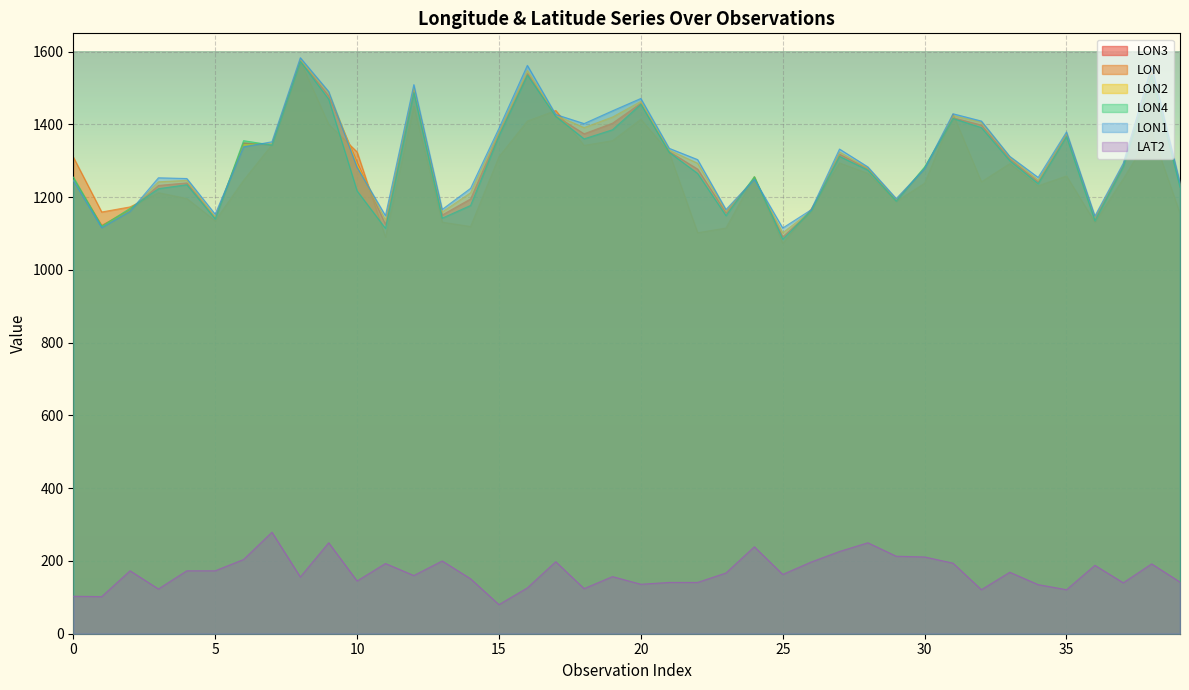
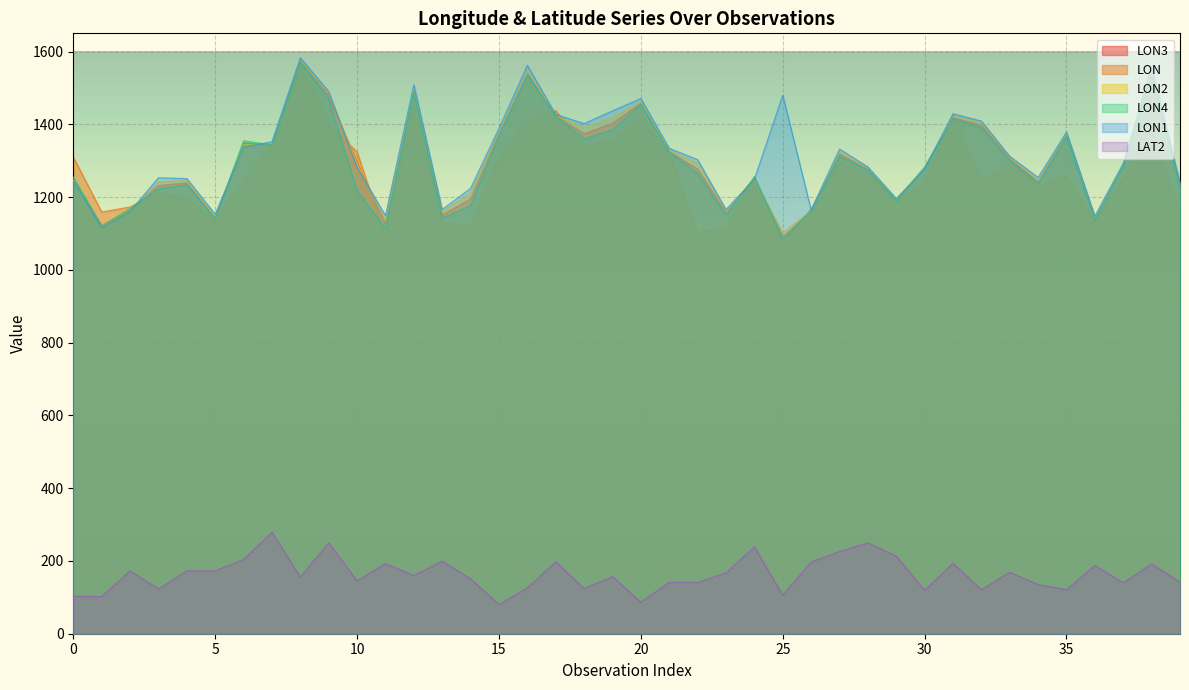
  {
    "LON4": {
      "10": 1220,
      "25": 1080
    },
    "LON1": {
      "15": 1390,
      "20": 1470,
-     "25": 1120
+     "25": 1480
    },
    "LAT2": {
      "0": 100,
      "5": 170,
      "10": 150,
      "15": 80,
-     "20": 140,
-     "25": 160,
-     "30": 210,
+     "20": 90,
+     "25": 110,
+     "30": 120,
      "35": 120
    }
  }
